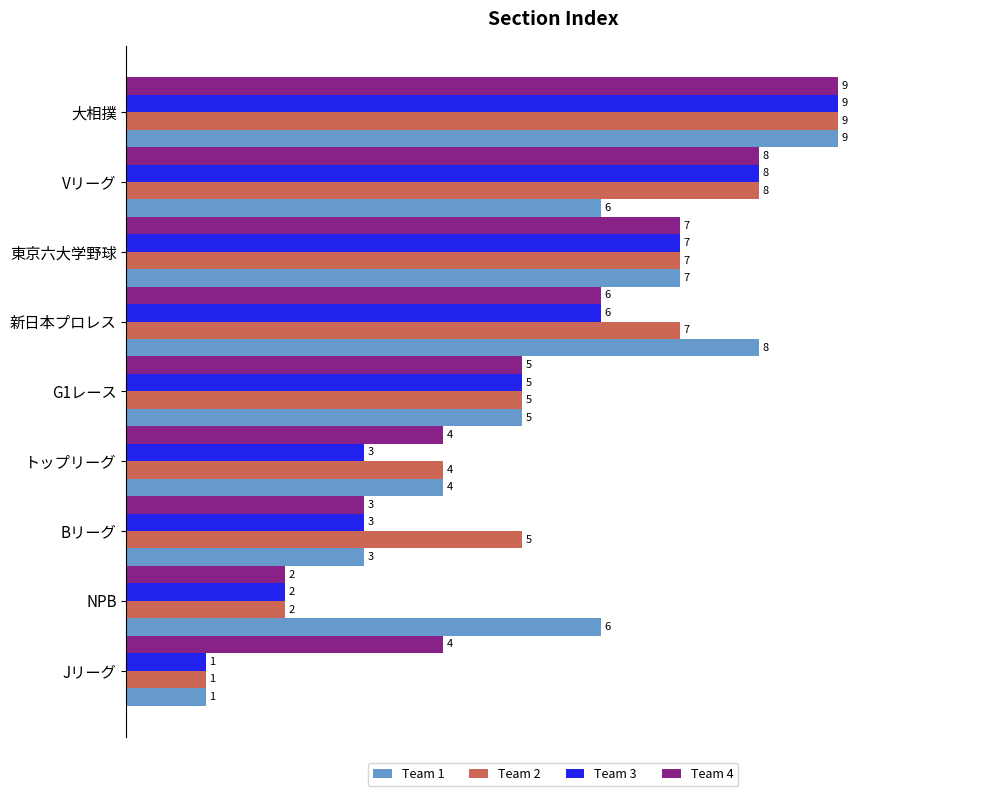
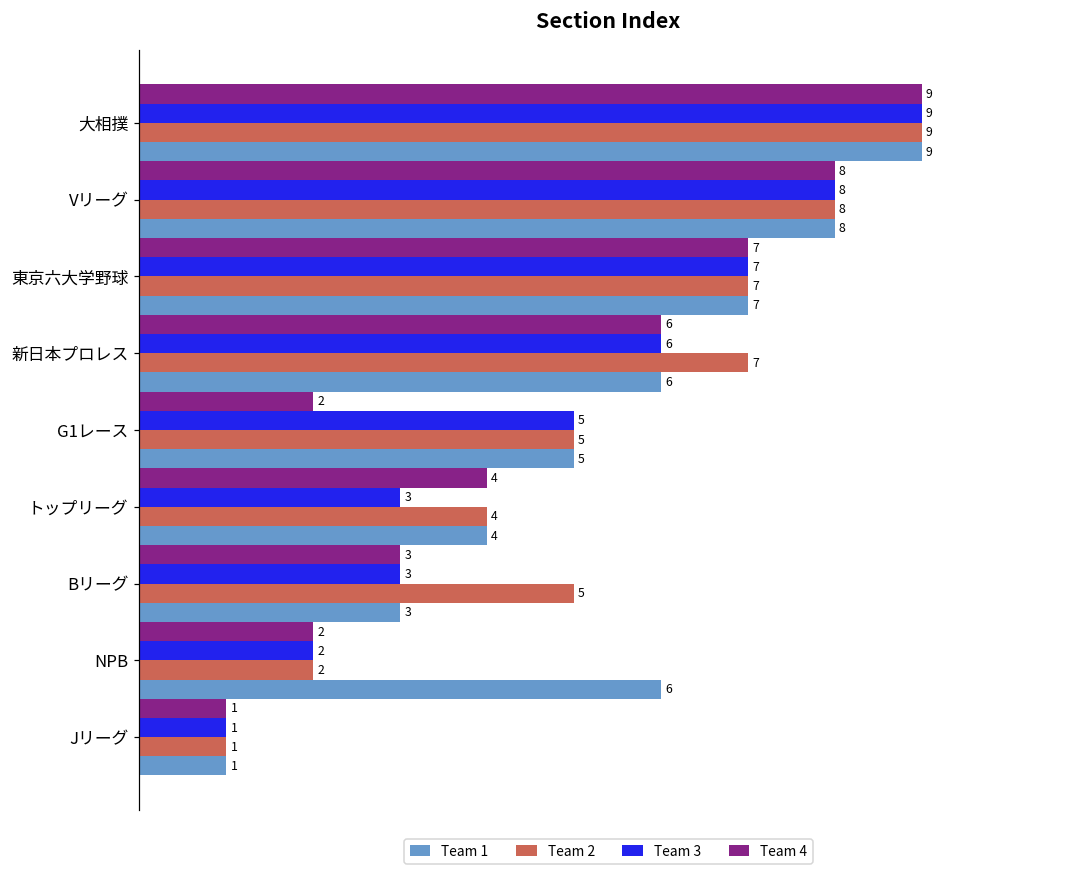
  {
    "Team 1": {
      "大相撲": 9,
-     "Vリーグ": 6,
+     "Vリーグ": 8,
      "東京六大学野球": 7,
-     "新日本プロレス": 8,
+     "新日本プロレス": 6,
      "G1レース": 5,
      "トップリーグ": 4,
      "Bリーグ": 3,
      "NPB": 6,
      "Jリーグ": 1
    },
    "Team 2": {
      "大相撲": 9,
      "Vリーグ": 8,
      "東京六大学野球": 7,
      "新日本プロレス": 7,
      "G1レース": 5,
      "トップリーグ": 4,
      "Bリーグ": 5,
      "NPB": 2,
      "Jリーグ": 1
    },
    "Team 3": {
      "大相撲": 9,
      "Vリーグ": 8,
      "東京六大学野球": 7,
      "新日本プロレス": 6,
      "G1レース": 5,
      "トップリーグ": 3,
      "Bリーグ": 3,
      "NPB": 2,
      "Jリーグ": 1
    },
    "Team 4": {
      "大相撲": 9,
      "Vリーグ": 8,
      "東京六大学野球": 7,
      "新日本プロレス": 6,
-     "G1レース": 5,
+     "G1レース": 2,
      "トップリーグ": 4,
      "Bリーグ": 3,
      "NPB": 2,
-     "Jリーグ": 4
+     "Jリーグ": 1
    }
  }
